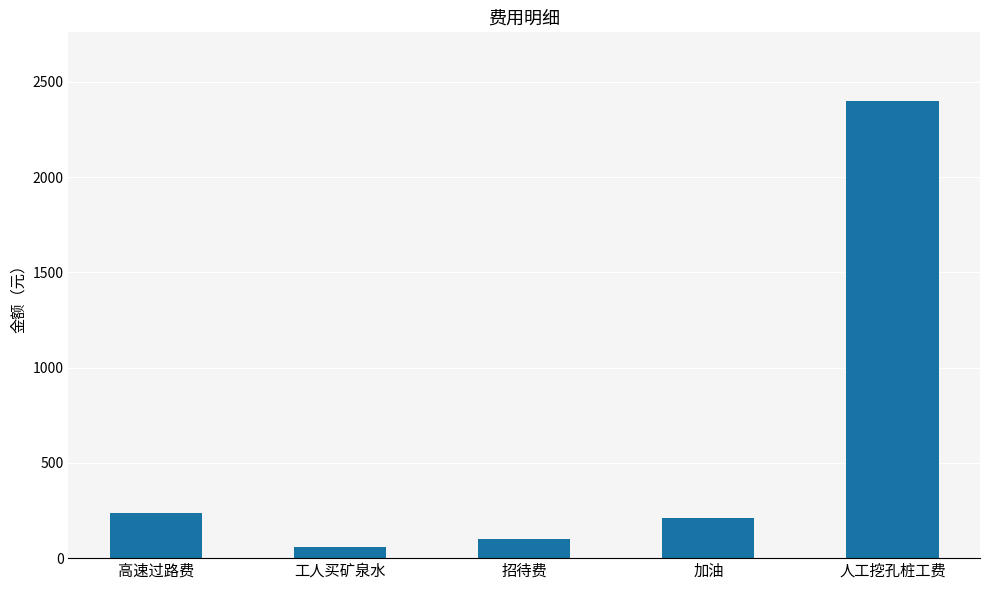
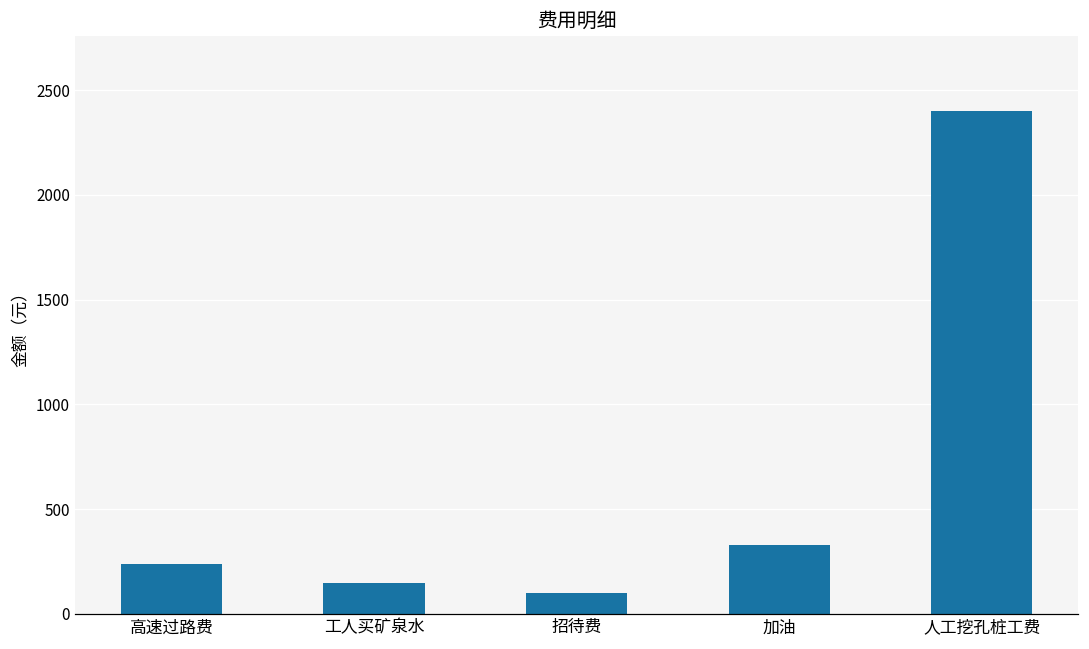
  {
    "高速过路费": 240,
-   "工人买矿泉水": 60,
+   "工人买矿泉水": 150,
    "招待费": 100,
-   "加油": 210,
+   "加油": 330,
    "人工挖孔桩工费": 2400
  }
